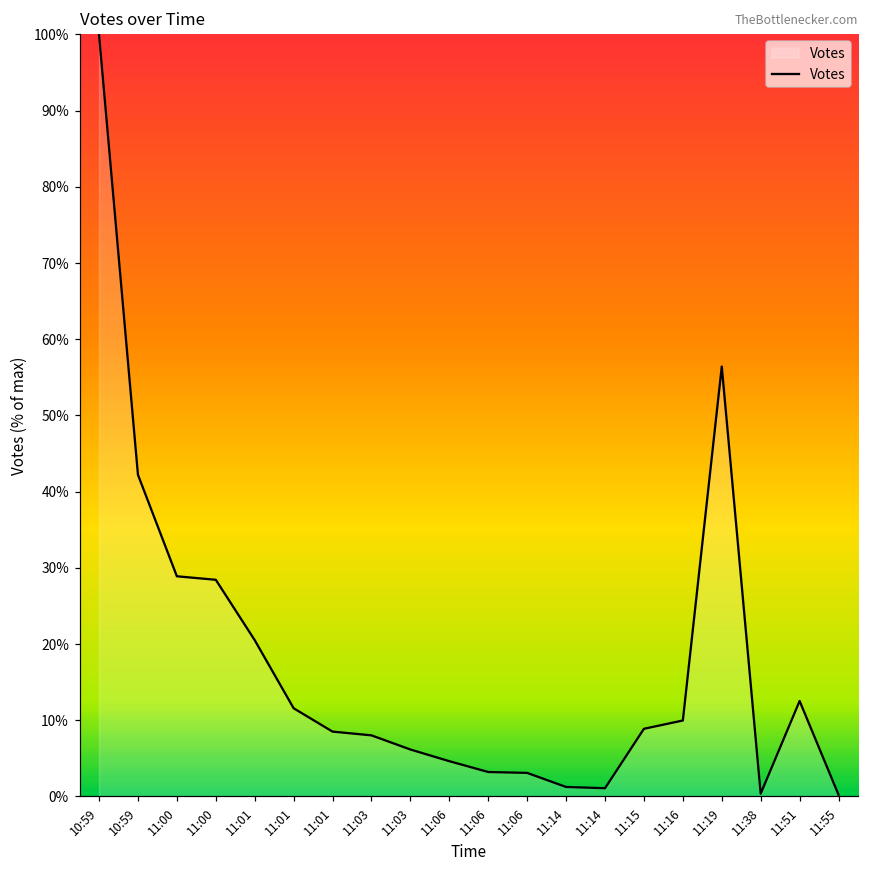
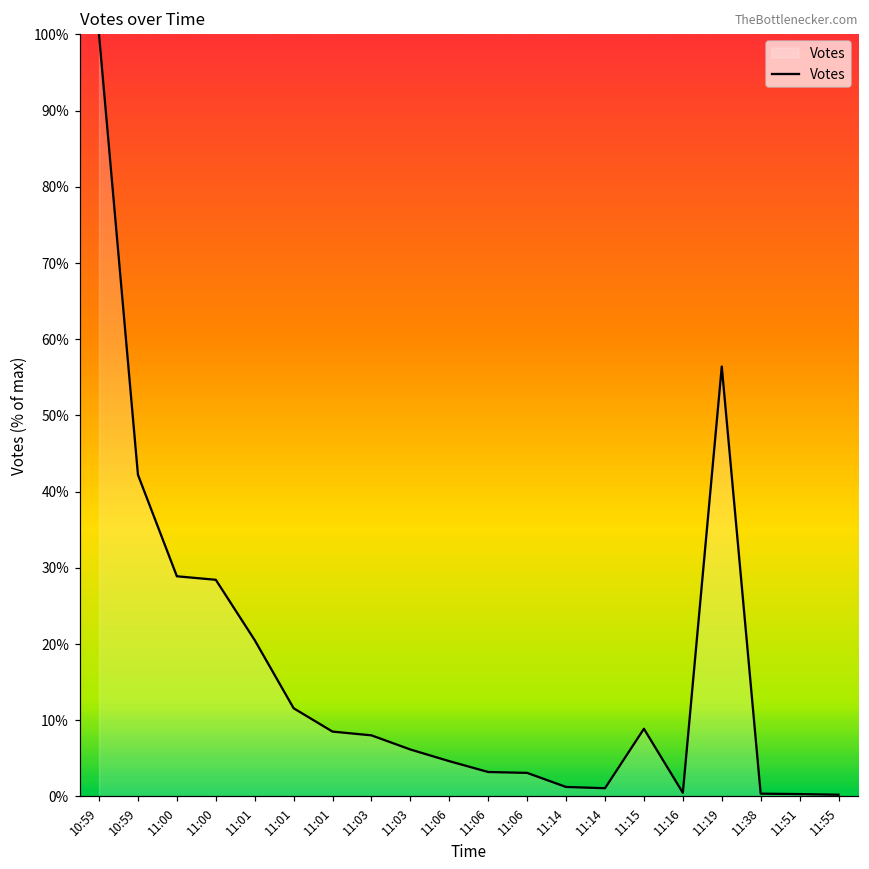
  {
    "11:15": "9%",
-   "11:16": "10%",
+   "11:16": "0%",
    "11:19": "56%",
    "11:38": "0%",
-   "11:51": "13%",
+   "11:51": "0%",
    "11:55": "0%"
  }
